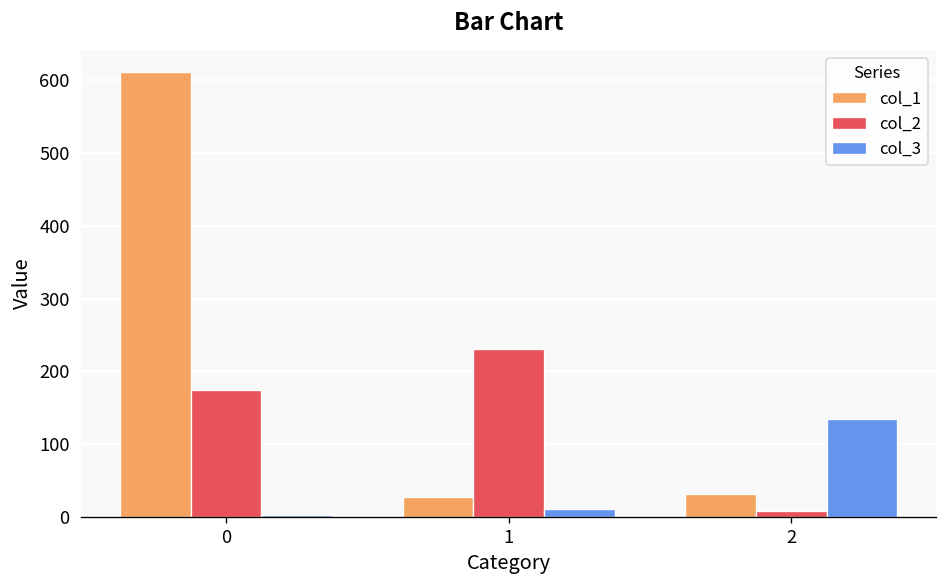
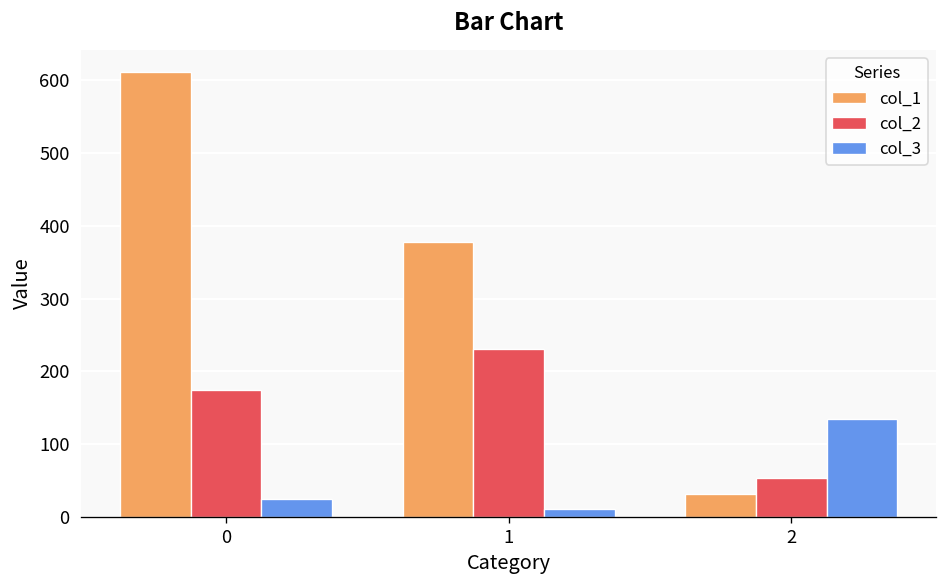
  {
    "col_1": {
      "0": 610,
-     "1": 30,
+     "1": 380,
      "2": 30
    },
    "col_2": {
      "0": 180,
      "1": 230,
-     "2": 10
+     "2": 50
    },
    "col_3": {
-     "0": 0,
+     "0": 30,
      "1": 10,
      "2": 130
    }
  }
